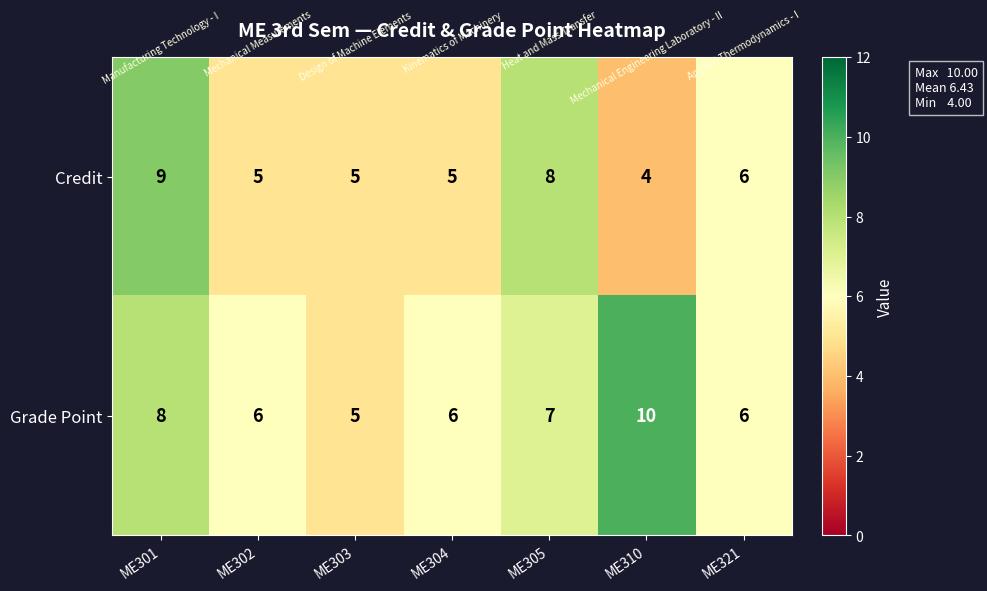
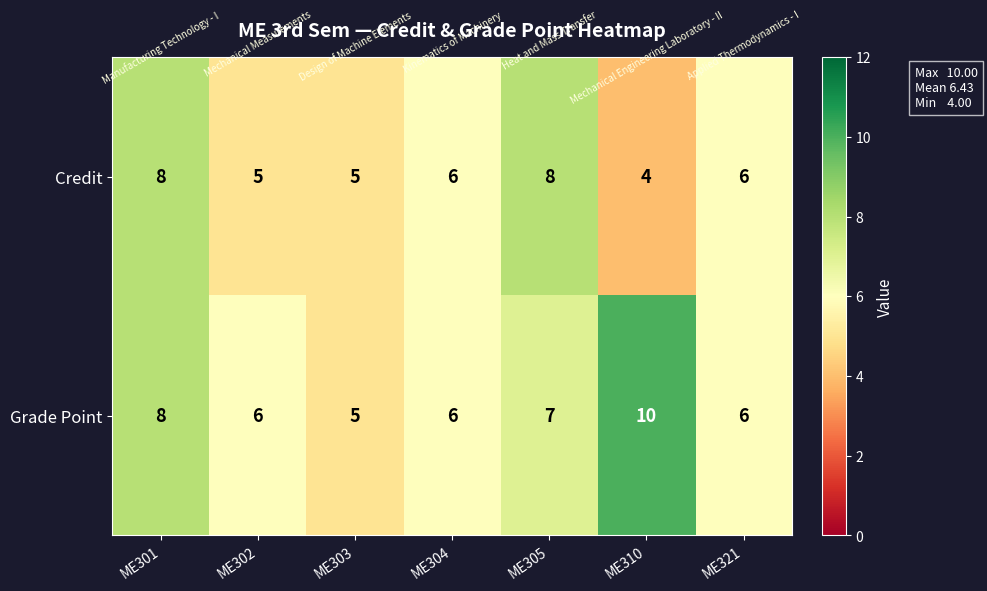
  {
    "Credit": {
-     "ME301": 9,
+     "ME301": 8,
      "ME302": 5,
      "ME303": 5,
-     "ME304": 5,
+     "ME304": 6,
      "ME305": 8,
      "ME310": 4,
      "ME321": 6
    },
    "Grade Point": {
      "ME301": 8,
      "ME302": 6,
      "ME303": 5,
      "ME304": 6,
      "ME305": 7,
      "ME310": 10,
      "ME321": 6
    }
  }
